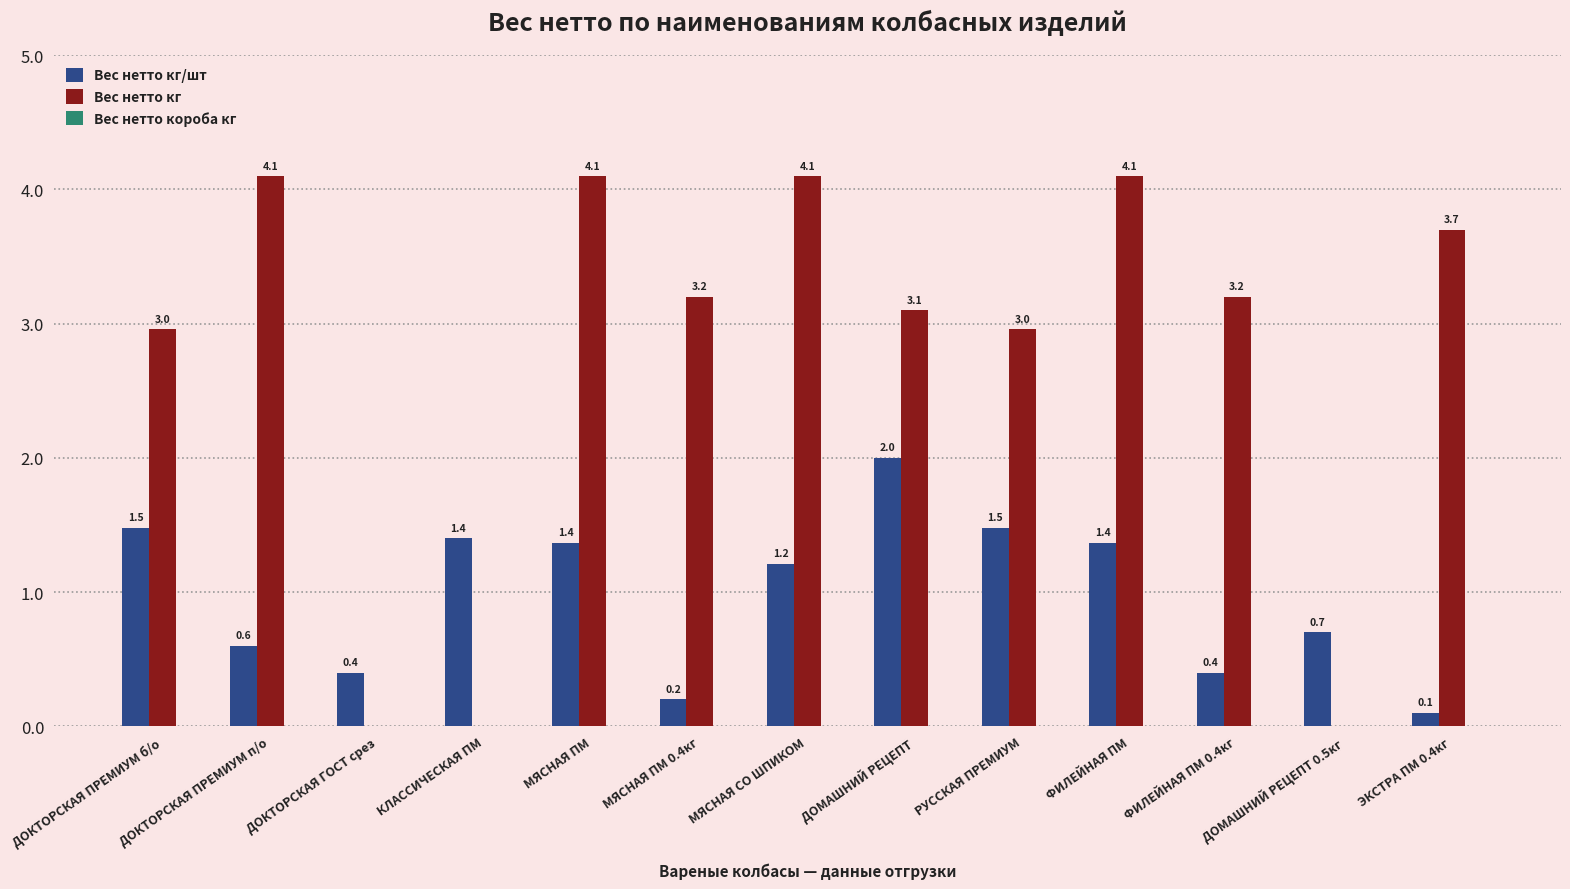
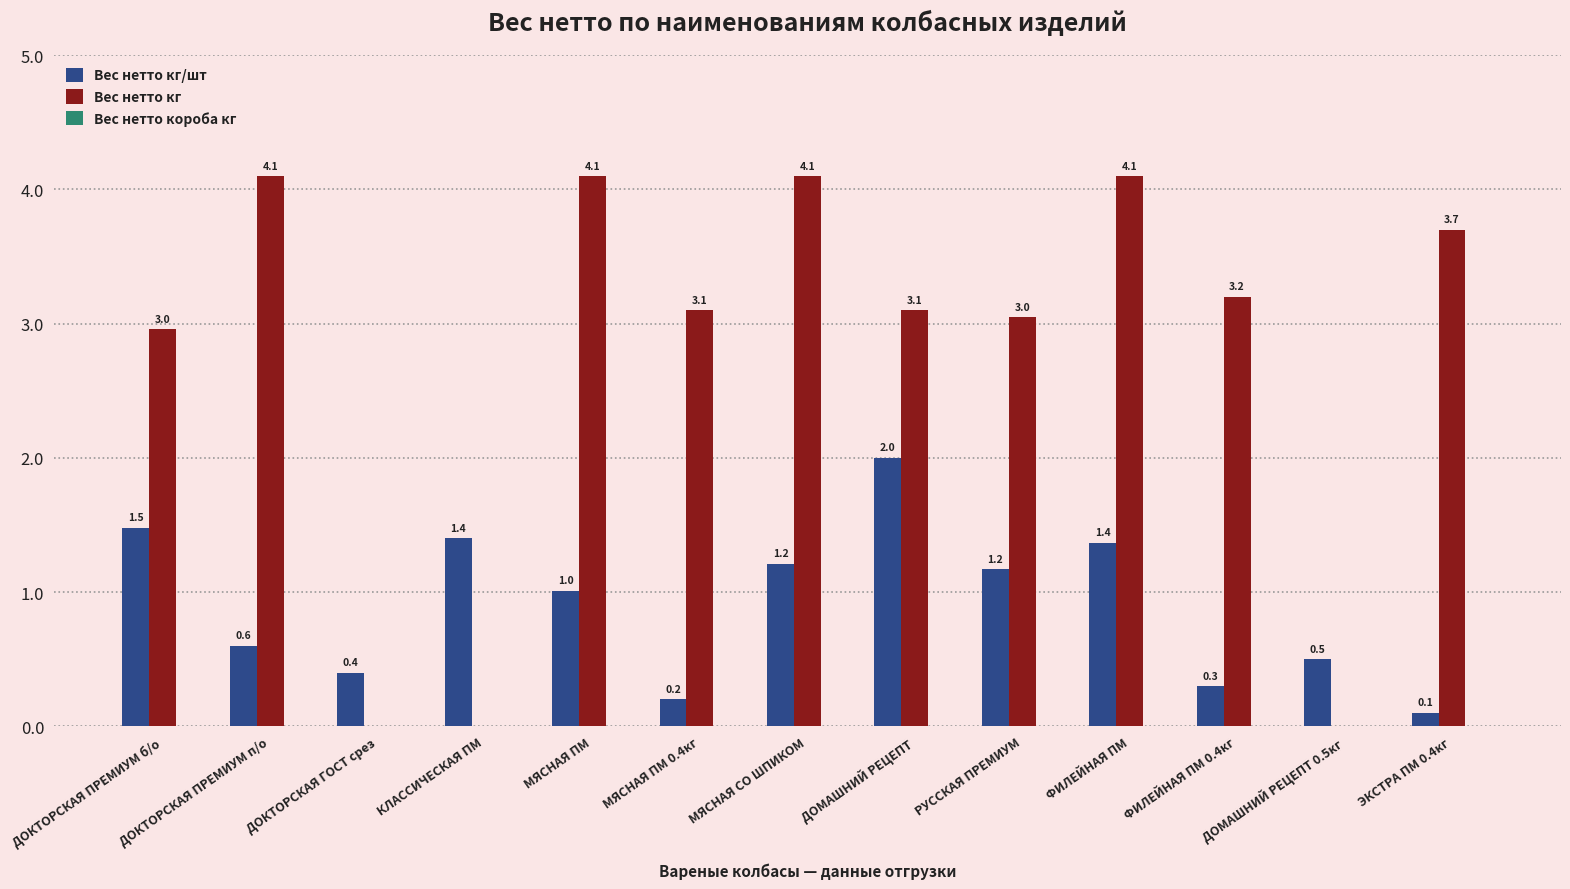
  {
    "Вес нетто кг/шт": {
      "ДОКТОРСКАЯ ПРЕМИУМ б/о": 1.5,
      "ДОКТОРСКАЯ ПРЕМИУМ п/о": 0.6,
      "ДОКТОРСКАЯ ГОСТ срез": 0.4,
      "КЛАССИЧЕСКАЯ ПМ": 1.4,
-     "МЯСНАЯ ПМ": 1.4,
+     "МЯСНАЯ ПМ": 1.0,
      "МЯСНАЯ ПМ 0.4кг": 0.2,
      "МЯСНАЯ СО ШПИКОМ": 1.2,
      "ДОМАШНИЙ РЕЦЕПТ": 2.0,
-     "РУССКАЯ ПРЕМИУМ": 1.5,
+     "РУССКАЯ ПРЕМИУМ": 1.2,
      "ФИЛЕЙНАЯ ПМ": 1.4,
-     "ФИЛЕЙНАЯ ПМ 0.4кг": 0.4,
-     "ДОМАШНИЙ РЕЦЕПТ 0.5кг": 0.7,
+     "ФИЛЕЙНАЯ ПМ 0.4кг": 0.3,
+     "ДОМАШНИЙ РЕЦЕПТ 0.5кг": 0.5,
      "ЭКСТРА ПМ 0.4кг": 0.1
    },
    "Вес нетто кг": {
      "ДОКТОРСКАЯ ПРЕМИУМ б/о": 3.0,
      "ДОКТОРСКАЯ ПРЕМИУМ п/о": 4.1,
      "МЯСНАЯ ПМ": 4.1,
-     "МЯСНАЯ ПМ 0.4кг": 3.2,
+     "МЯСНАЯ ПМ 0.4кг": 3.1,
      "МЯСНАЯ СО ШПИКОМ": 4.1,
      "ДОМАШНИЙ РЕЦЕПТ": 3.1,
-     "РУССКАЯ ПРЕМИУМ": 2.96,
+     "РУССКАЯ ПРЕМИУМ": 3.05,
      "ФИЛЕЙНАЯ ПМ": 4.1,
      "ФИЛЕЙНАЯ ПМ 0.4кг": 3.2,
      "ЭКСТРА ПМ 0.4кг": 3.7
    },
    "Вес нетто короба кг": {
      "ДОКТОРСКАЯ ПРЕМИУМ б/о": 0.00,
      "ДОКТОРСКАЯ ПРЕМИУМ п/о": 0.00,
      "ДОКТОРСКАЯ ГОСТ срез": 0.00,
      "КЛАССИЧЕСКАЯ ПМ": 0.00,
      "МЯСНАЯ ПМ": 0.00,
      "МЯСНАЯ ПМ 0.4кг": 0.00,
      "МЯСНАЯ СО ШПИКОМ": 0.00,
      "ДОМАШНИЙ РЕЦЕПТ": 0.00,
      "РУССКАЯ ПРЕМИУМ": 0.00,
      "ФИЛЕЙНАЯ ПМ": 0.00,
      "ФИЛЕЙНАЯ ПМ 0.4кг": 0.00,
      "ДОМАШНИЙ РЕЦЕПТ 0.5кг": 0.00,
      "ЭКСТРА ПМ 0.4кг": 0.00
    }
  }
